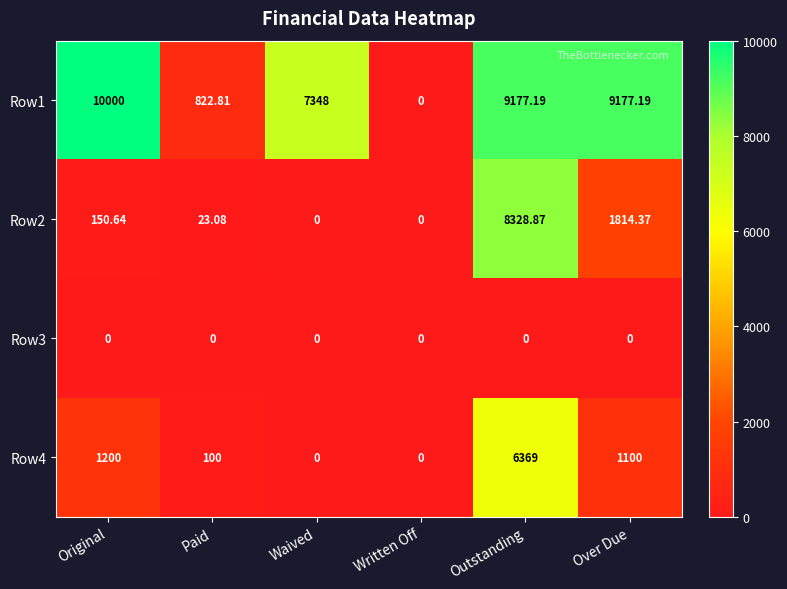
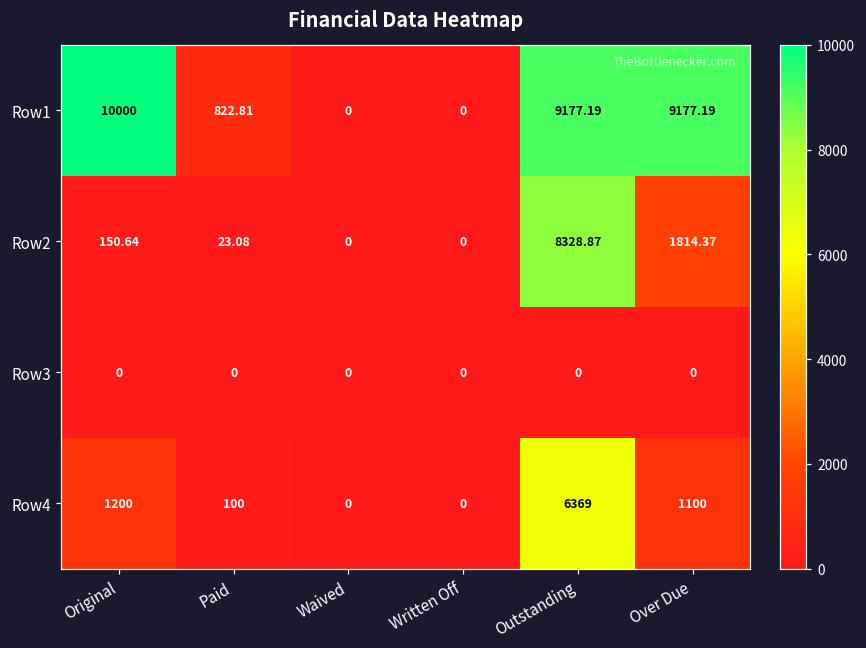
  {
    "Row1": {
      "Original": 10000,
      "Paid": 822.81,
-     "Waived": 7348,
+     "Waived": 0,
      "Written Off": 0,
      "Outstanding": 9177.19
    },
    "Row2": {
      "Original": 150.64,
      "Paid": 23.08,
      "Waived": 0,
      "Written Off": 0,
      "Outstanding": 8328.87,
      "Over Due": 1814.37
    },
    "Row3": {
      "Original": 0,
      "Paid": 0,
      "Waived": 0,
      "Written Off": 0,
      "Outstanding": 0,
      "Over Due": 0
    },
    "Row4": {
      "Original": 1200,
      "Paid": 100,
      "Waived": 0,
      "Written Off": 0,
      "Outstanding": 6369,
      "Over Due": 1100
    }
  }
